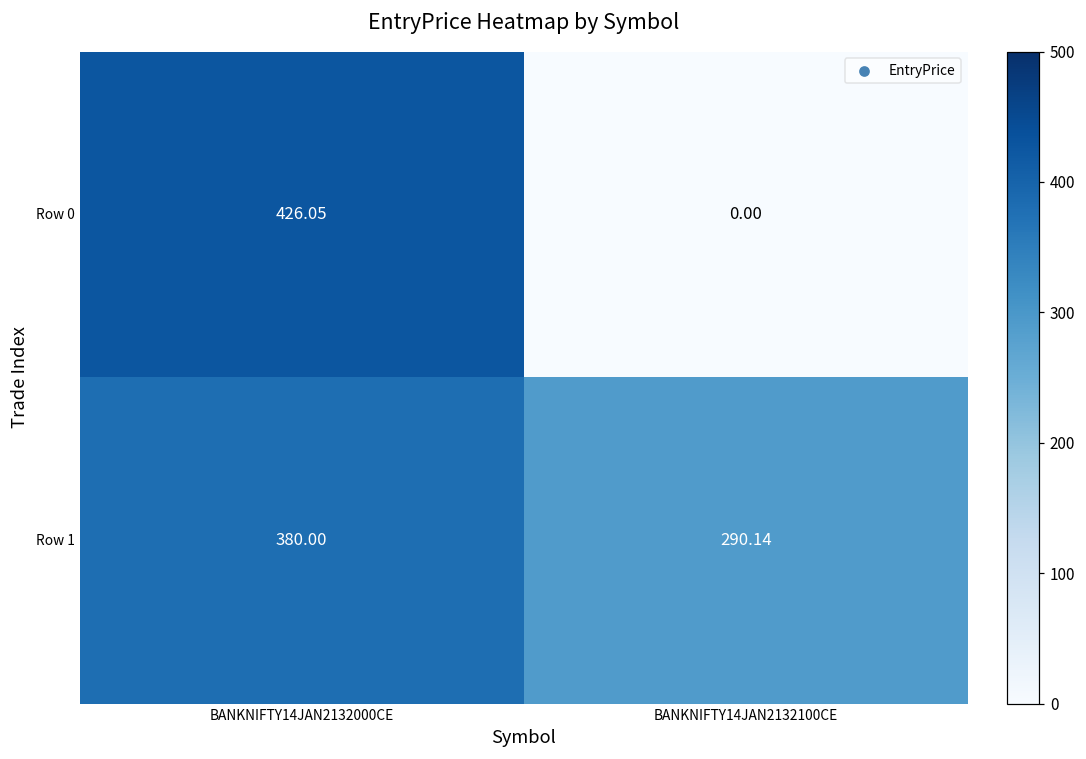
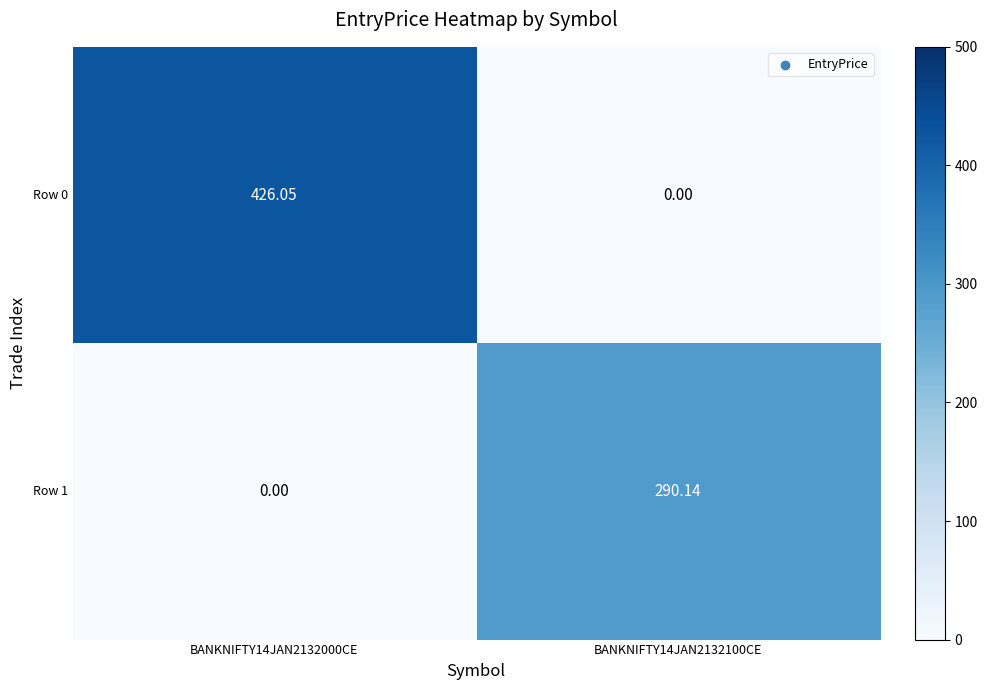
  {
    "Row 0": {
      "BANKNIFTY14JAN2132000CE": 426.05,
      "BANKNIFTY14JAN2132100CE": 0.00
    },
    "Row 1": {
-     "BANKNIFTY14JAN2132000CE": 380.00,
+     "BANKNIFTY14JAN2132000CE": 0.00,
      "BANKNIFTY14JAN2132100CE": 290.14
    }
  }
